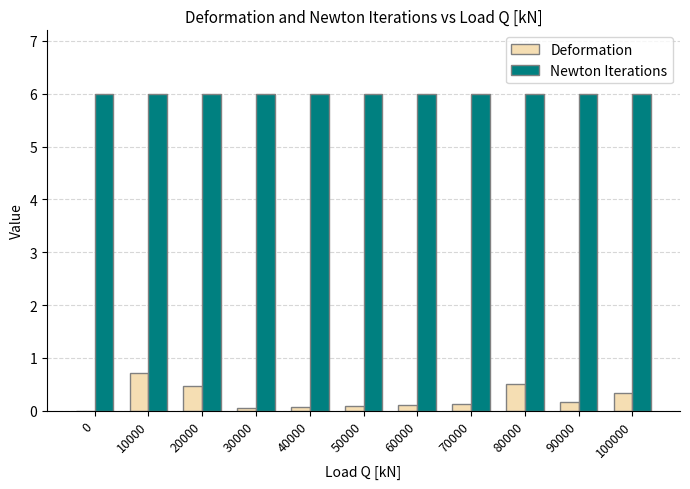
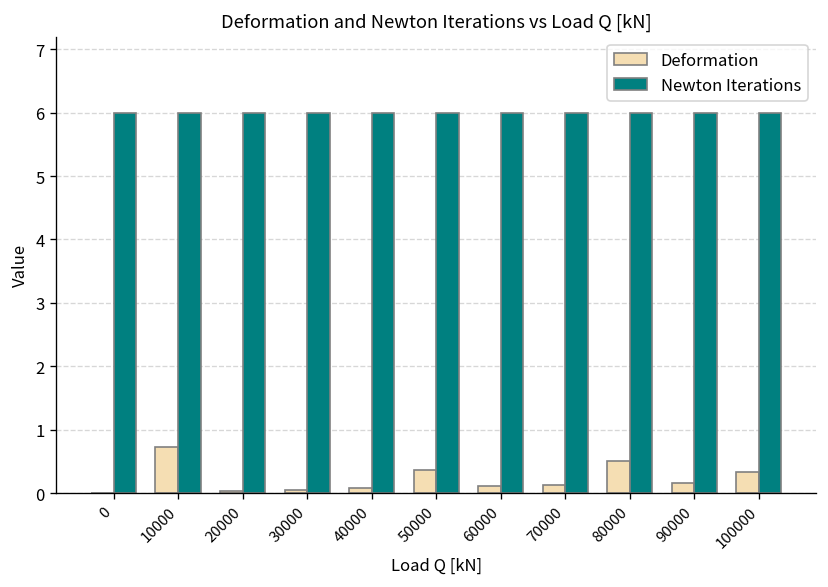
  {
    "Deformation": {
      "10000": 0.7,
-     "20000": 0.5,
+     "20000": 0.0,
      "30000": 0.1,
      "40000": 0.1,
-     "50000": 0.1,
+     "50000": 0.4,
      "60000": 0.1,
      "70000": 0.1,
      "80000": 0.5,
      "90000": 0.2,
      "100000": 0.3
    },
    "Newton Iterations": {
      "0": 6.0,
      "10000": 6.0,
      "20000": 6.0,
      "30000": 6.0,
      "40000": 6.0,
      "50000": 6.0,
      "60000": 6.0,
      "70000": 6.0,
      "80000": 6.0,
      "90000": 6.0,
      "100000": 6.0
    }
  }
